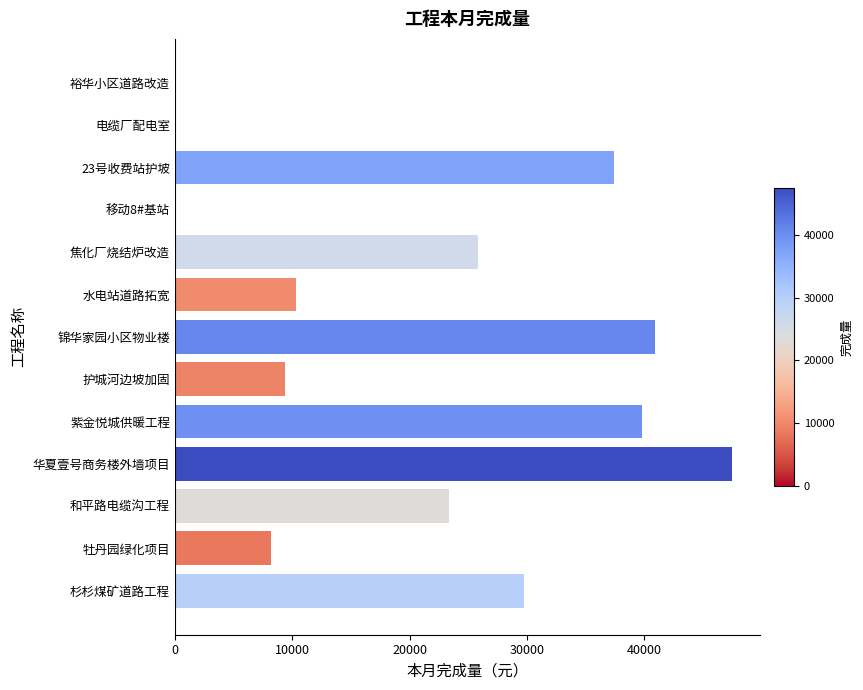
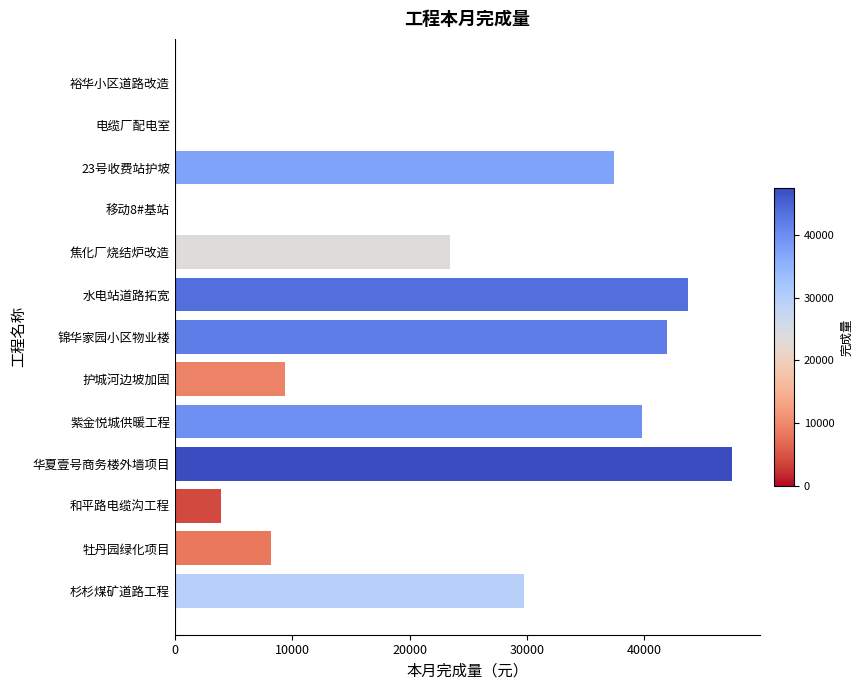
  {
    "裕华小区道路改造": 0,
    "电缆厂配电室": 0,
    "23号收费站护坡": 37400,
    "移动8#基站": 0,
-   "焦化厂烧结炉改造": 25800,
-   "水电站道路拓宽": 10300,
-   "锦华家园小区物业楼": 40900,
+   "焦化厂烧结炉改造": 23500,
+   "水电站道路拓宽": 43700,
+   "锦华家园小区物业楼": 42000,
    "护城河边坡加固": 9400,
    "紫金悦城供暖工程": 39800,
    "华夏壹号商务楼外墙项目": 47500,
-   "和平路电缆沟工程": 23300,
+   "和平路电缆沟工程": 4000,
    "牡丹园绿化项目": 8200,
    "杉杉煤矿道路工程": 29700
  }
